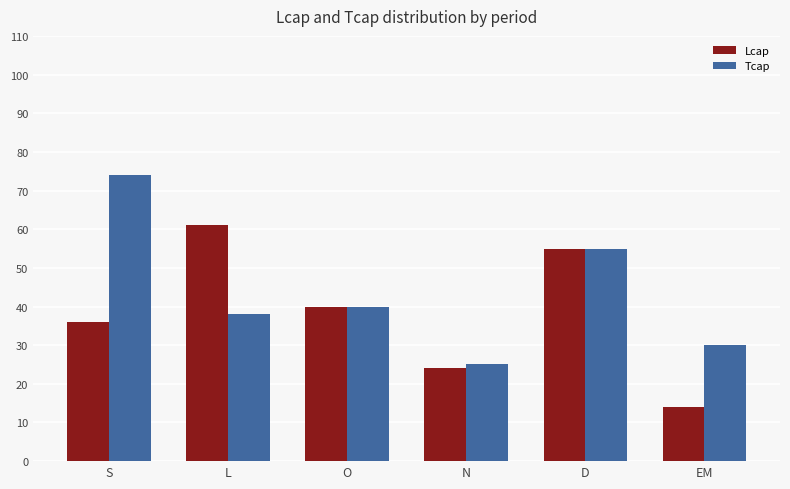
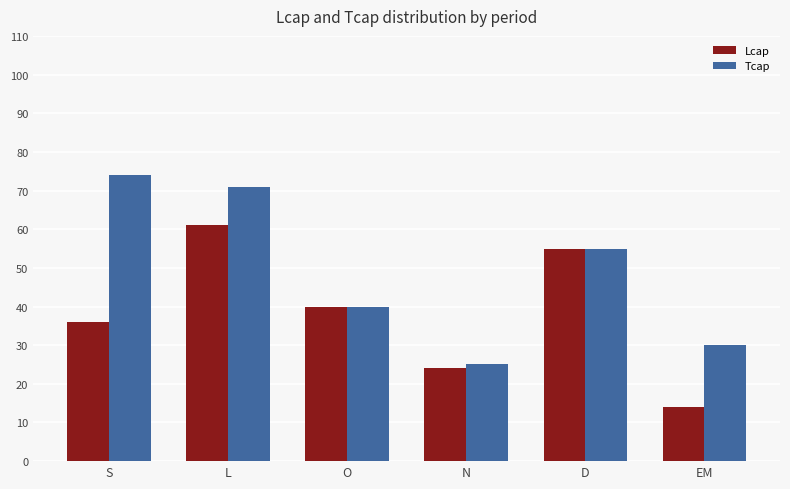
  {
    "Lcap": {
      "S": 36,
      "L": 61,
      "O": 40,
      "N": 24,
      "D": 55,
      "EM": 14
    },
    "Tcap": {
      "S": 74,
-     "L": 38,
+     "L": 71,
      "O": 40,
      "N": 25,
      "D": 55,
      "EM": 30
    }
  }
